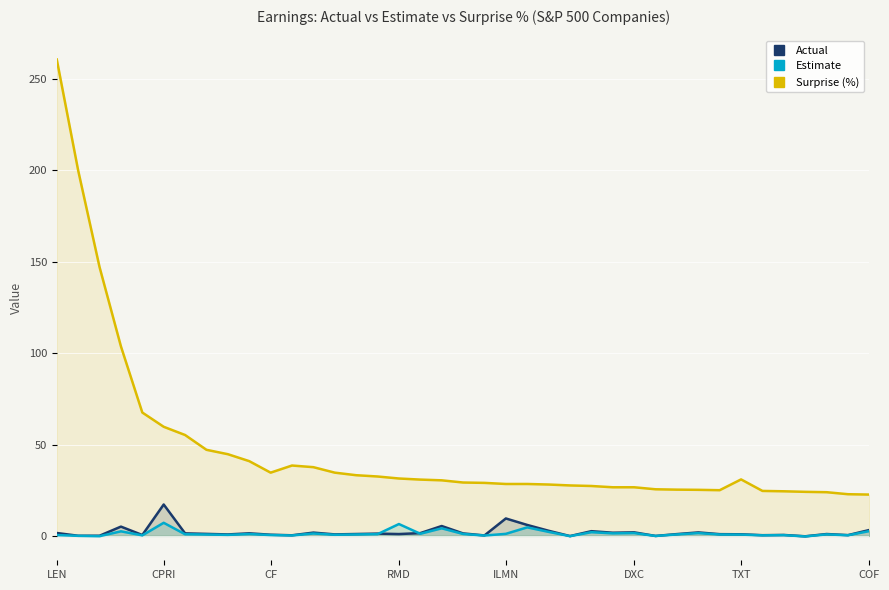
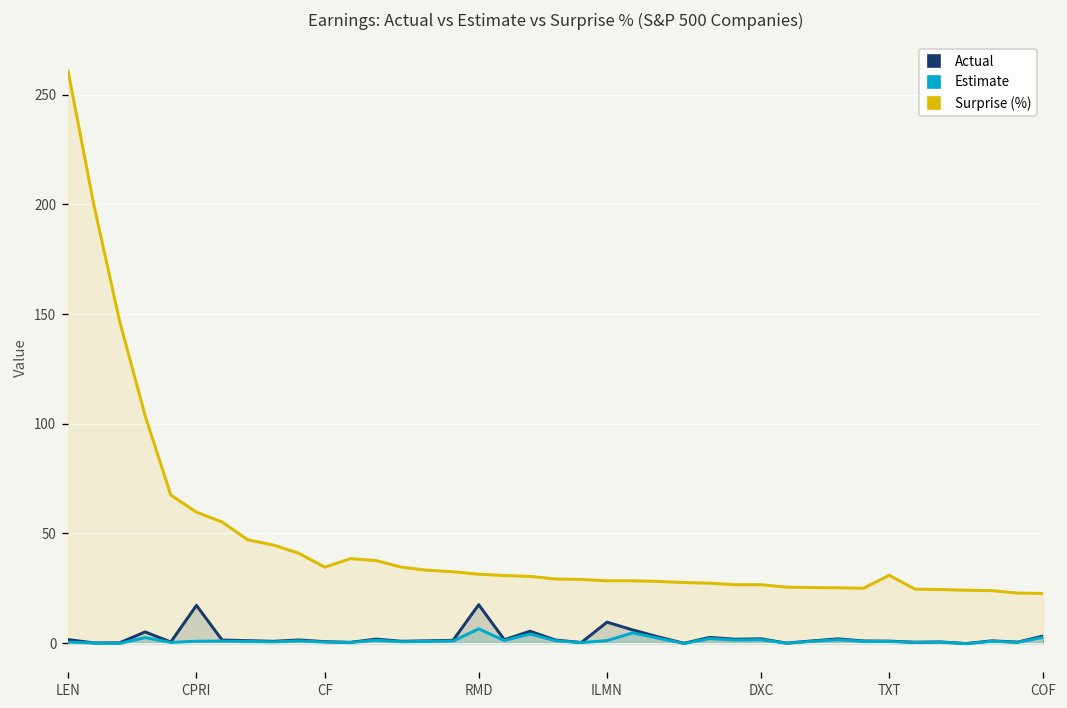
  {
    "Actual": {
      "CPRI": 17,
-     "RMD": 1,
+     "RMD": 18,
      "ILMN": 10
    },
    "Estimate": {
-     "CPRI": 7,
+     "CPRI": 1,
      "RMD": 6,
      "ILMN": 1
    },
    "Surprise (%)": {
      "LEN": 261,
      "CPRI": 60,
      "CF": 35,
      "RMD": 31,
      "ILMN": 28,
      "DXC": 27,
      "TXT": 31,
      "COF": 23
    }
  }
